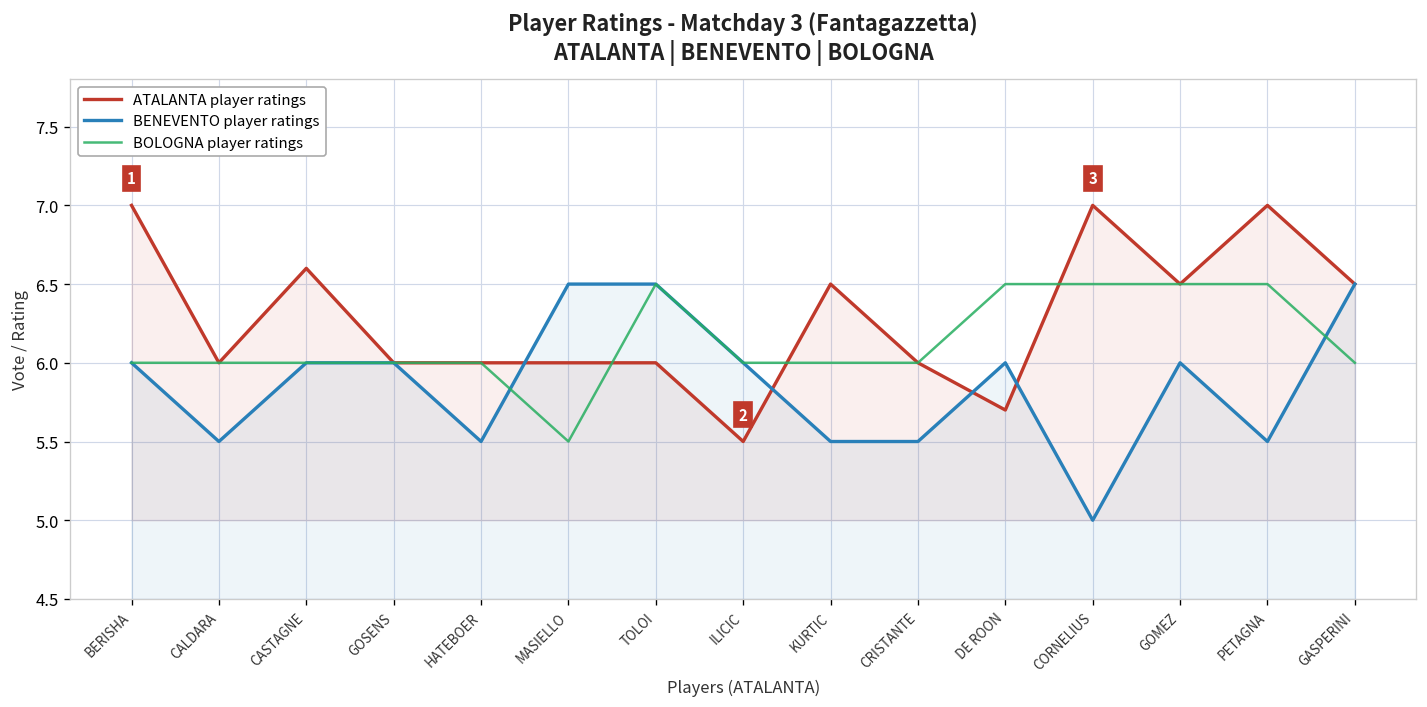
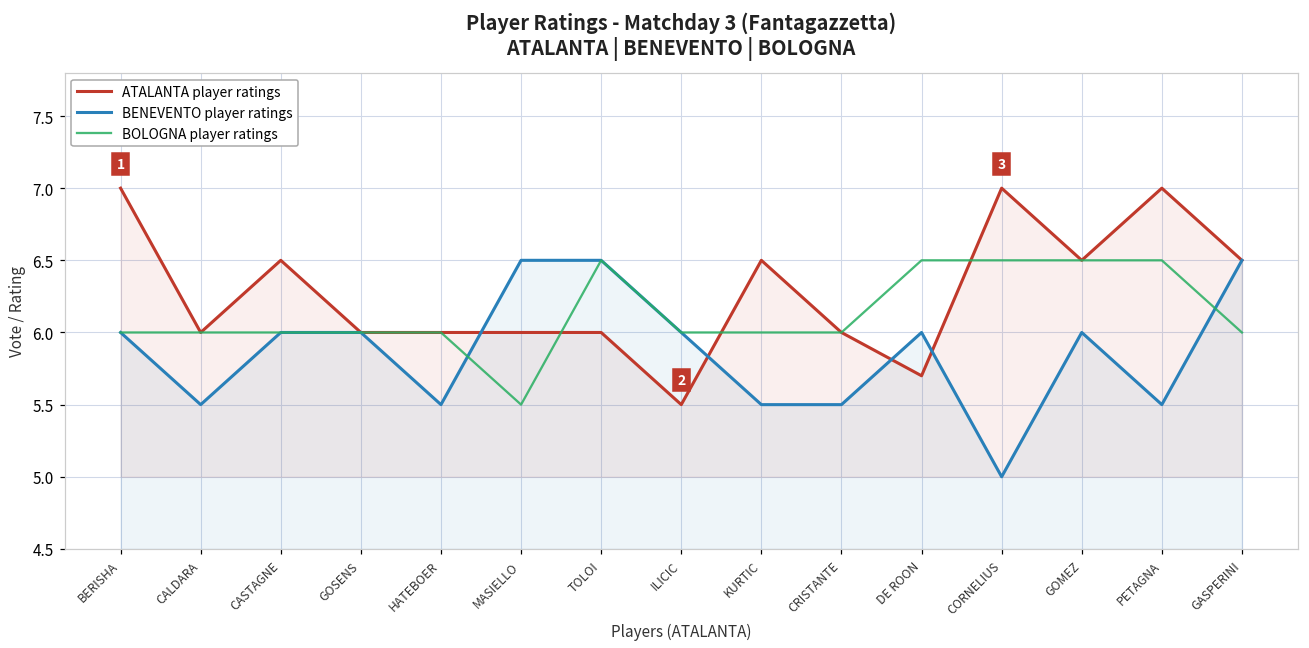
  {
    "ATALANTA player ratings": {
-     "CASTAGNE": 6.6,
+     "CASTAGNE": 6.5,
      "MASIELLO": 6.0,
      "TOLOI": 6.0,
      "KURTIC": 6.5,
      "DE ROON": 5.7,
      "PETAGNA": 7.0
    },
    "BENEVENTO player ratings": {
      "CALDARA": 5.5,
      "HATEBOER": 5.5,
      "MASIELLO": 6.5,
      "KURTIC": 5.5,
      "CRISTANTE": 5.5,
      "DE ROON": 6.0,
      "CORNELIUS": 5.0,
      "GOMEZ": 6.0,
      "PETAGNA": 5.5
    },
    "BOLOGNA player ratings": {
      "MASIELLO": 5.5,
      "KURTIC": 6.0,
      "DE ROON": 6.5,
      "CORNELIUS": 6.5,
      "PETAGNA": 6.5,
      "GASPERINI": 6.0
    }
  }
